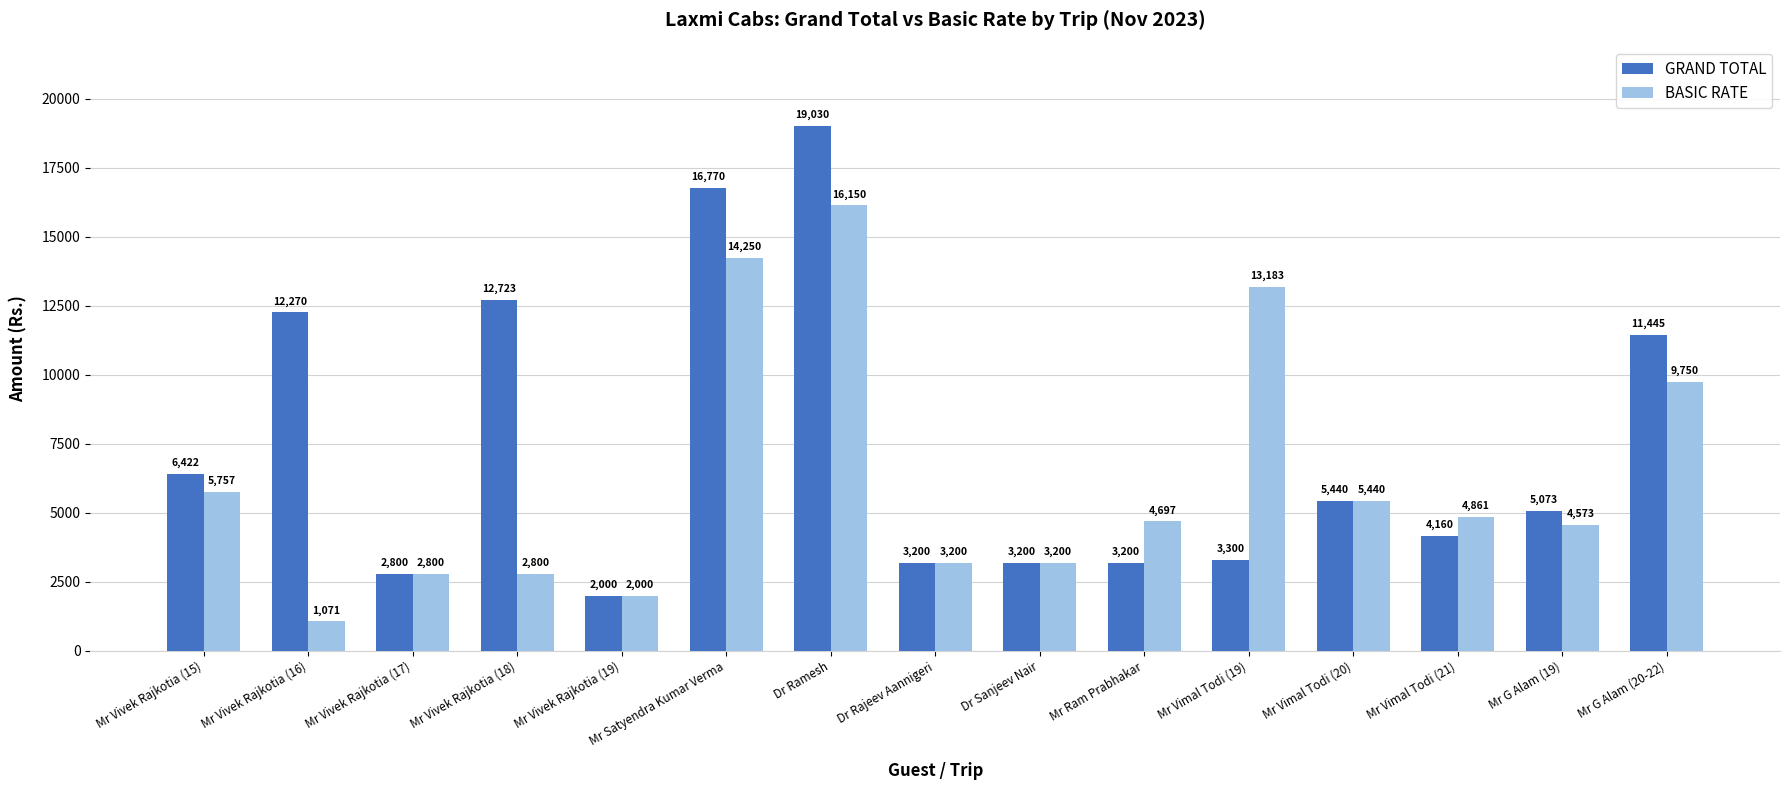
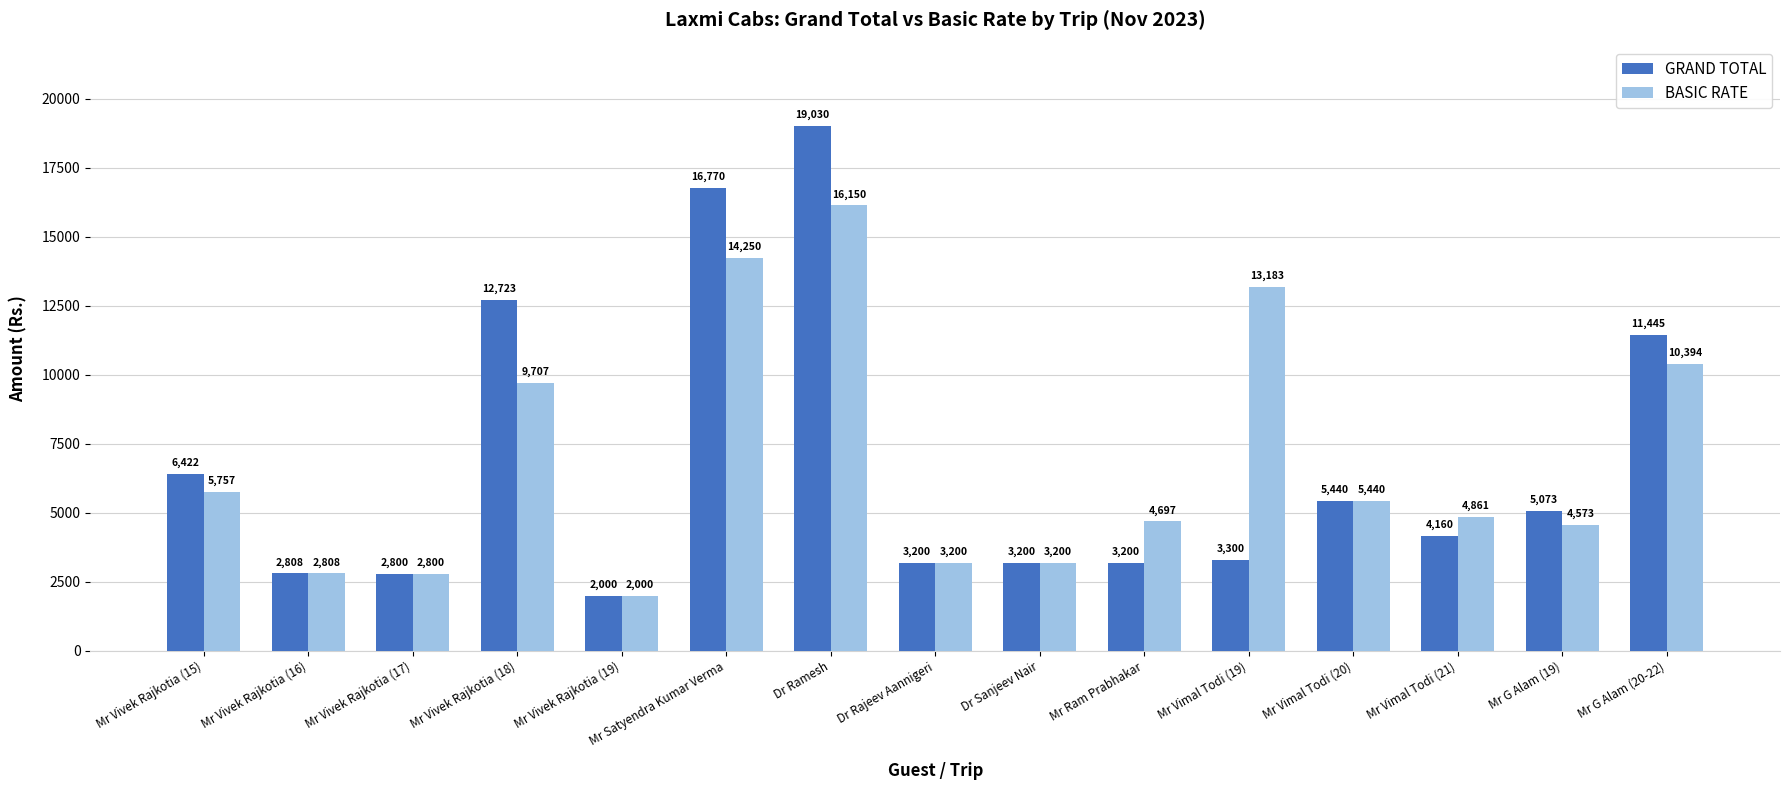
  {
    "GRAND TOTAL": {
      "Mr Vivek Rajkotia (15)": "6,422",
-     "Mr Vivek Rajkotia (16)": "12,270",
+     "Mr Vivek Rajkotia (16)": "2,808",
      "Mr Vivek Rajkotia (17)": "2,800",
      "Mr Vivek Rajkotia (18)": "12,723",
      "Mr Vivek Rajkotia (19)": "2,000",
      "Mr Satyendra Kumar Verma": "16,770",
      "Dr Ramesh": "19,030",
      "Dr Rajeev Aannigeri": "3,200",
      "Dr Sanjeev Nair": "3,200",
      "Mr Ram Prabhakar": "3,200",
      "Mr Vimal Todi (19)": "3,300",
      "Mr Vimal Todi (20)": "5,440",
      "Mr Vimal Todi (21)": "4,160",
      "Mr G Alam (19)": "5,073",
      "Mr G Alam (20-22)": "11,445"
    },
    "BASIC RATE": {
      "Mr Vivek Rajkotia (15)": "5,757",
-     "Mr Vivek Rajkotia (16)": "1,071",
+     "Mr Vivek Rajkotia (16)": "2,808",
      "Mr Vivek Rajkotia (17)": "2,800",
-     "Mr Vivek Rajkotia (18)": "2,800",
+     "Mr Vivek Rajkotia (18)": "9,707",
      "Mr Vivek Rajkotia (19)": "2,000",
      "Mr Satyendra Kumar Verma": "14,250",
      "Dr Ramesh": "16,150",
      "Dr Rajeev Aannigeri": "3,200",
      "Dr Sanjeev Nair": "3,200",
      "Mr Ram Prabhakar": "4,697",
      "Mr Vimal Todi (19)": "13,183",
      "Mr Vimal Todi (20)": "5,440",
      "Mr Vimal Todi (21)": "4,861",
      "Mr G Alam (19)": "4,573",
-     "Mr G Alam (20-22)": "9,750"
+     "Mr G Alam (20-22)": "10,394"
    }
  }
